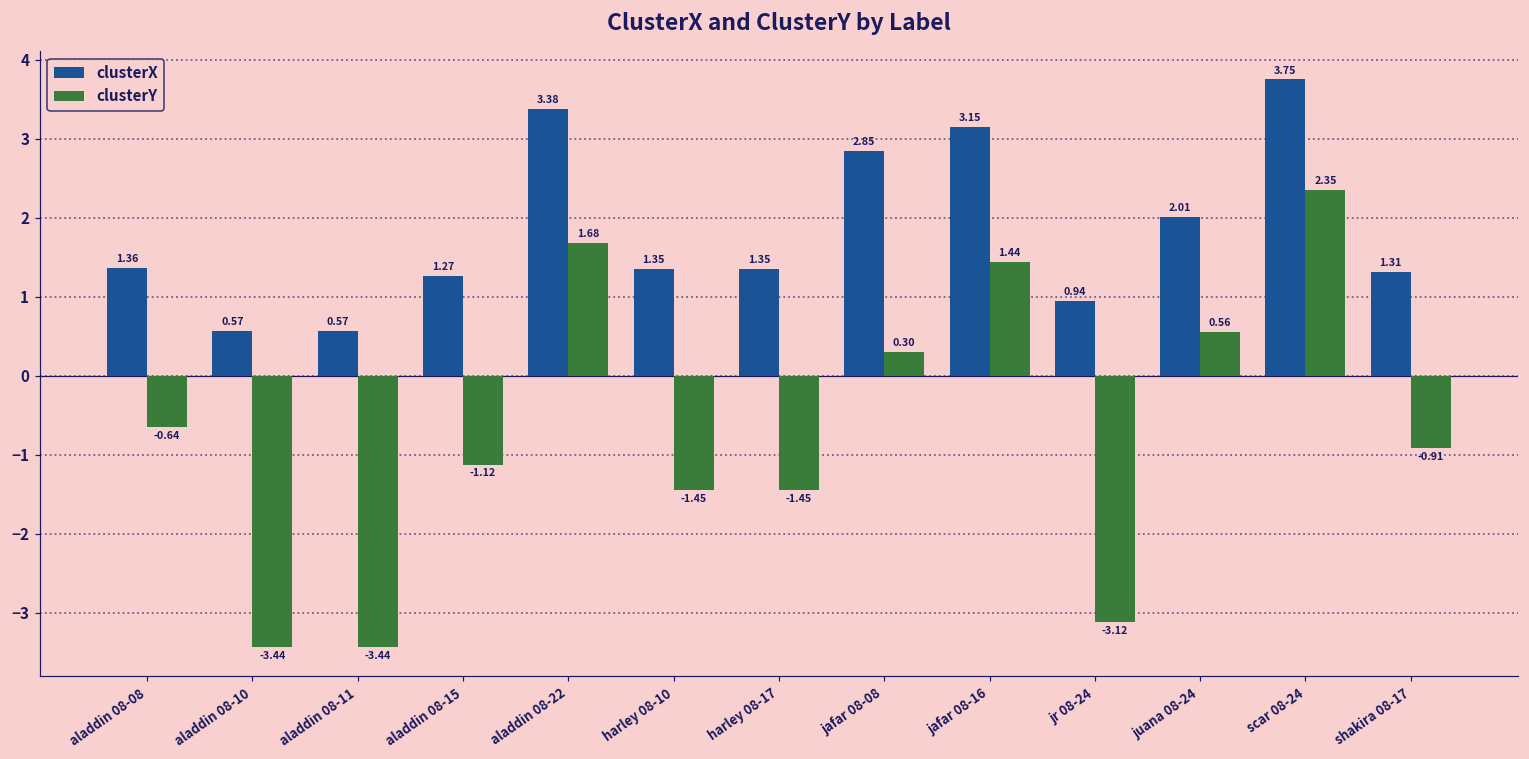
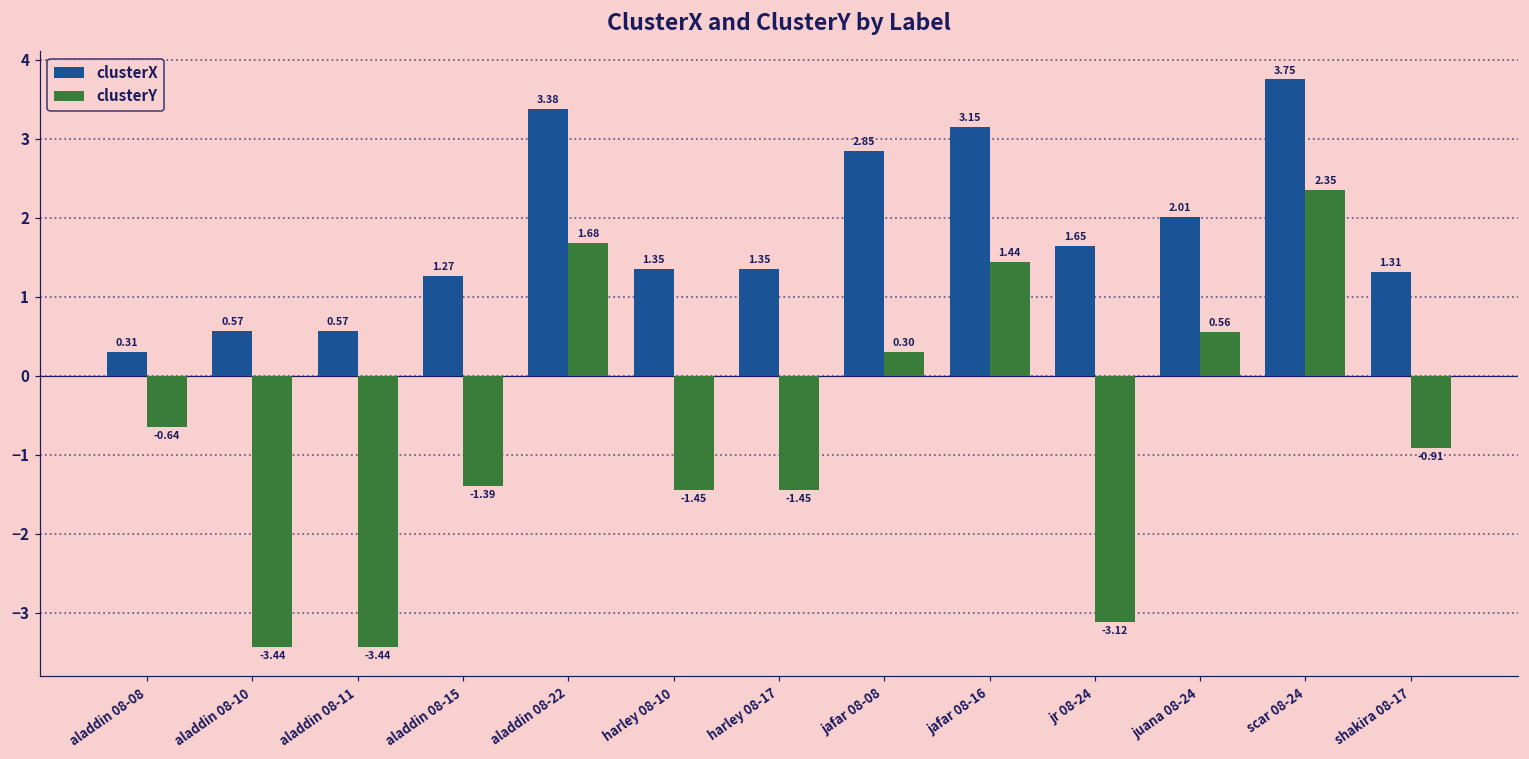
  {
    "clusterX": {
-     "aladdin 08-08": 1.36,
+     "aladdin 08-08": 0.31,
      "aladdin 08-10": 0.57,
      "aladdin 08-11": 0.57,
      "aladdin 08-15": 1.27,
      "aladdin 08-22": 3.38,
      "harley 08-10": 1.35,
      "harley 08-17": 1.35,
      "jafar 08-08": 2.85,
      "jafar 08-16": 3.15,
-     "jr 08-24": 0.94,
+     "jr 08-24": 1.65,
      "juana 08-24": 2.01,
      "scar 08-24": 3.75,
      "shakira 08-17": 1.31
    },
    "clusterY": {
      "aladdin 08-08": -0.64,
      "aladdin 08-10": -3.44,
      "aladdin 08-11": -3.44,
-     "aladdin 08-15": -1.12,
+     "aladdin 08-15": -1.39,
      "aladdin 08-22": 1.68,
      "harley 08-10": -1.45,
      "harley 08-17": -1.45,
      "jafar 08-08": 0.30,
      "jafar 08-16": 1.44,
      "jr 08-24": -3.12,
      "juana 08-24": 0.56,
      "scar 08-24": 2.35,
      "shakira 08-17": -0.91
    }
  }
